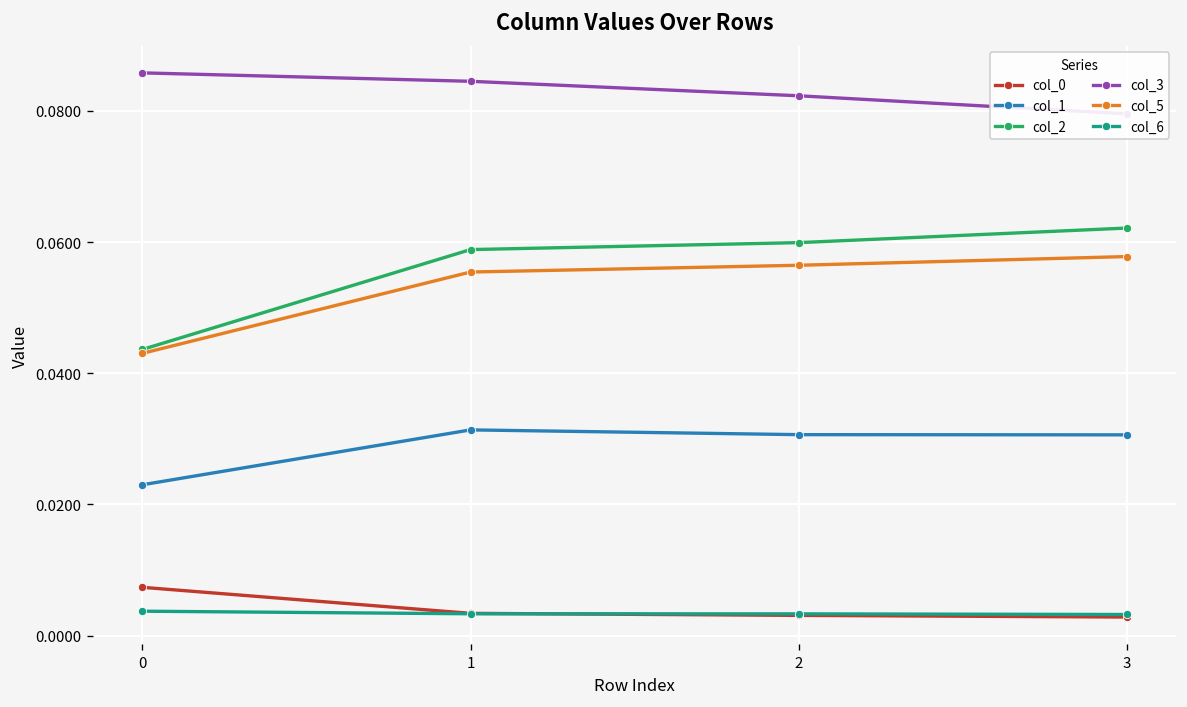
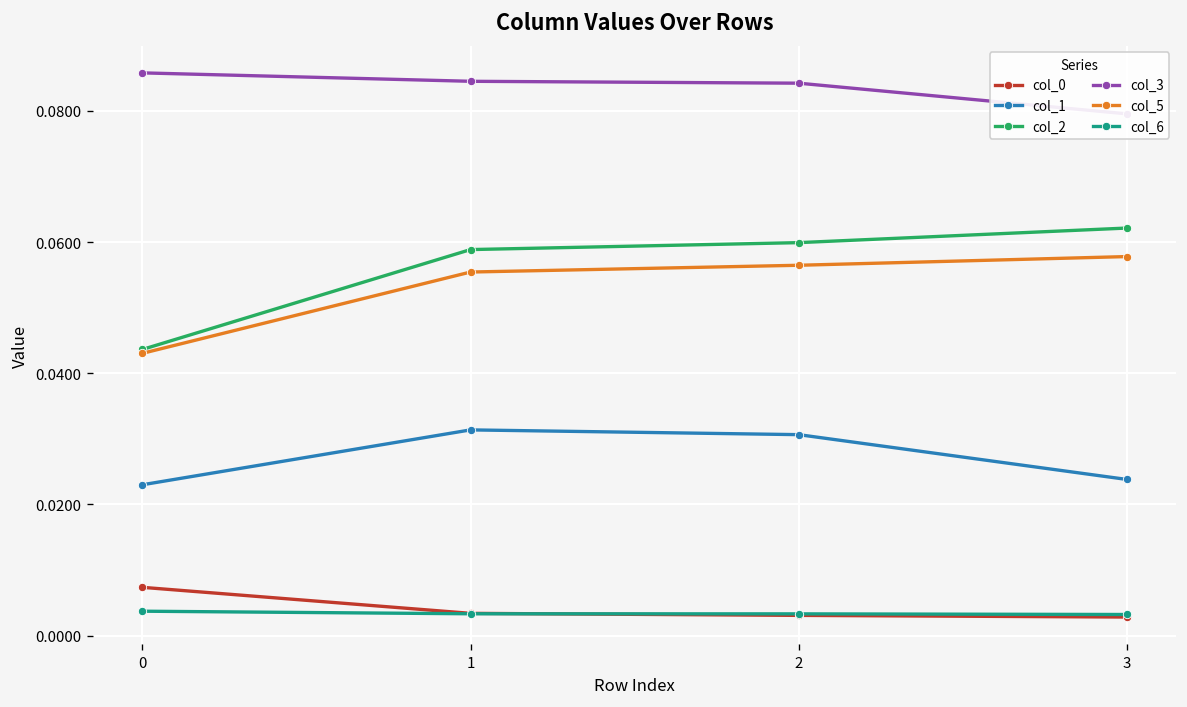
  {
    "col_0": {
      "0": 0.007
    },
    "col_1": {
      "0": 0.023,
      "1": 0.031,
      "2": 0.031,
-     "3": 0.031
+     "3": 0.024
    },
    "col_3": {
      "0": 0.086,
      "1": 0.085,
-     "2": 0.082
+     "2": 0.084
    },
    "col_5": {
      "0": 0.043,
      "1": 0.055,
      "2": 0.056,
      "3": 0.058
    }
  }
